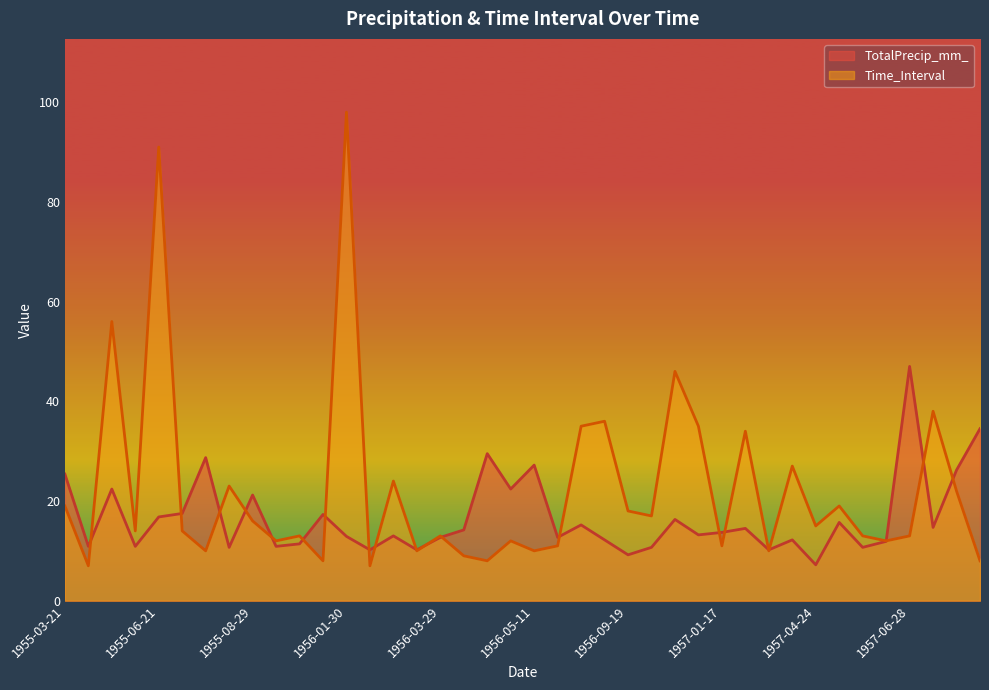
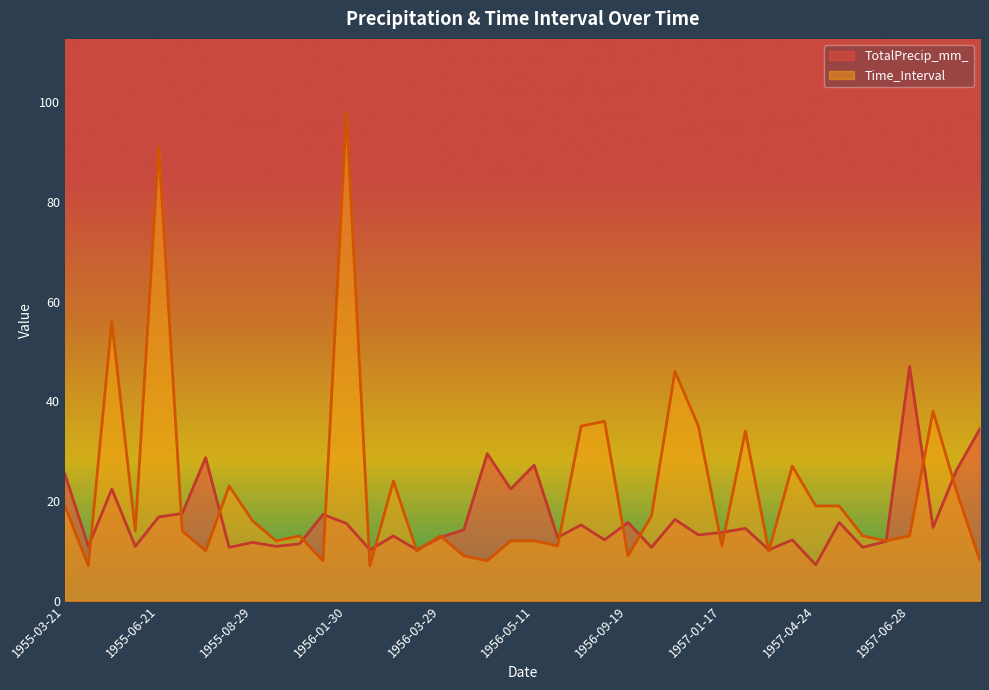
  {
    "TotalPrecip_mm_": {
      "1955-03-21": 25,
      "1955-06-21": 17,
-     "1955-08-29": 21,
-     "1956-01-30": 13,
+     "1955-08-29": 12,
+     "1956-01-30": 16,
      "1956-05-11": 27,
-     "1956-09-19": 9,
+     "1956-09-19": 16,
      "1957-01-17": 14,
      "1957-04-24": 7,
      "1957-06-28": 47
    },
    "Time_Interval": {
      "1955-03-21": 19,
      "1955-06-21": 91,
      "1955-08-29": 16,
      "1956-01-30": 98,
-     "1956-05-11": 10,
-     "1956-09-19": 18,
+     "1956-05-11": 12,
+     "1956-09-19": 9,
      "1957-01-17": 11,
-     "1957-04-24": 15,
+     "1957-04-24": 19,
      "1957-06-28": 13
    }
  }
